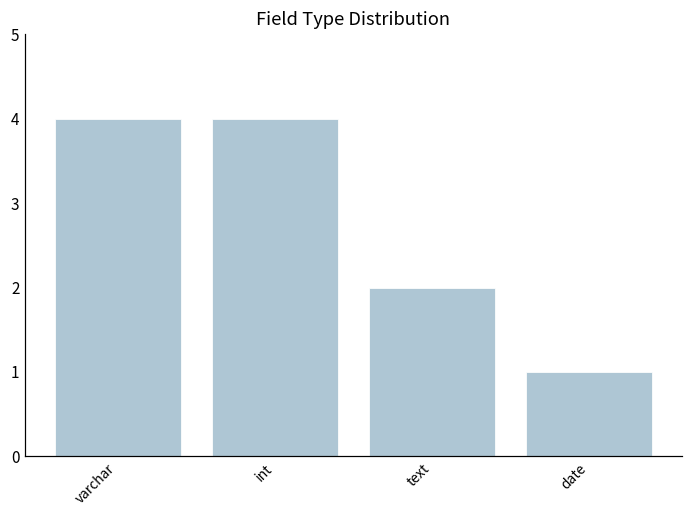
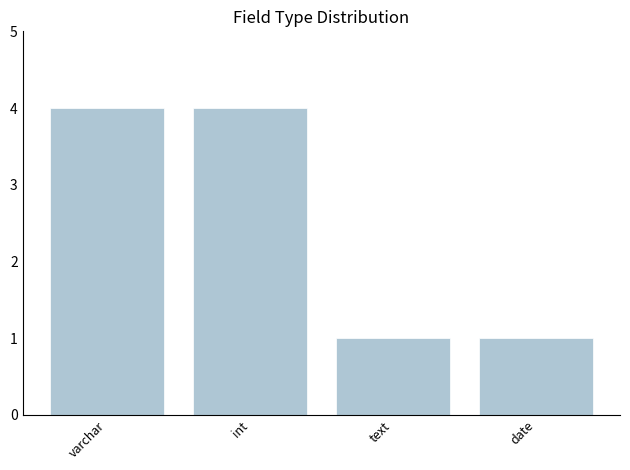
  {
    "varchar": 4,
    "int": 4,
-   "text": 2,
+   "text": 1,
    "date": 1
  }
